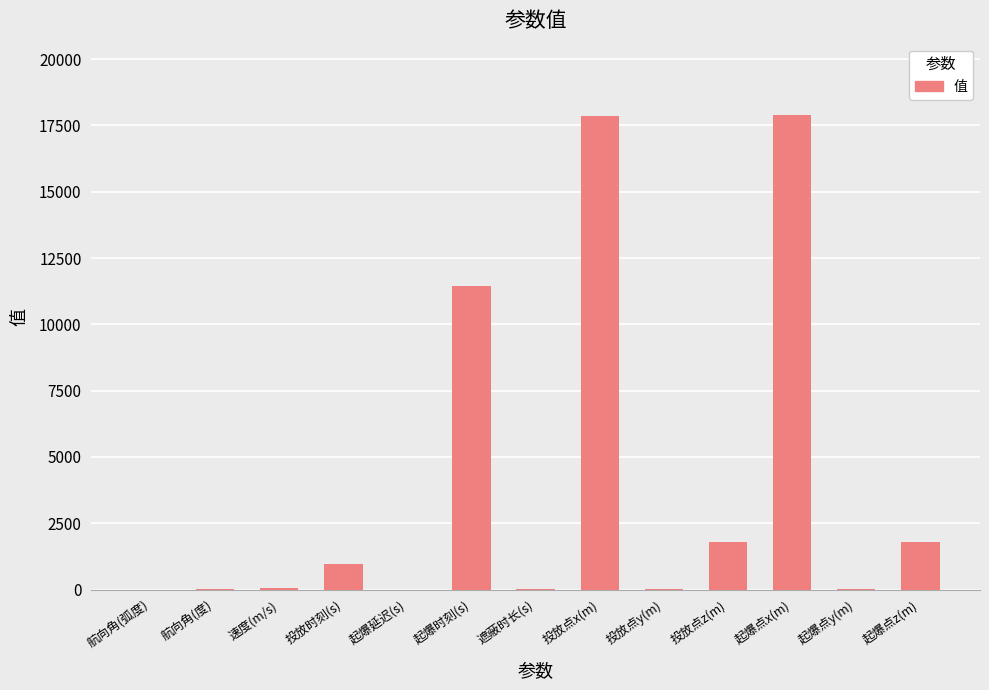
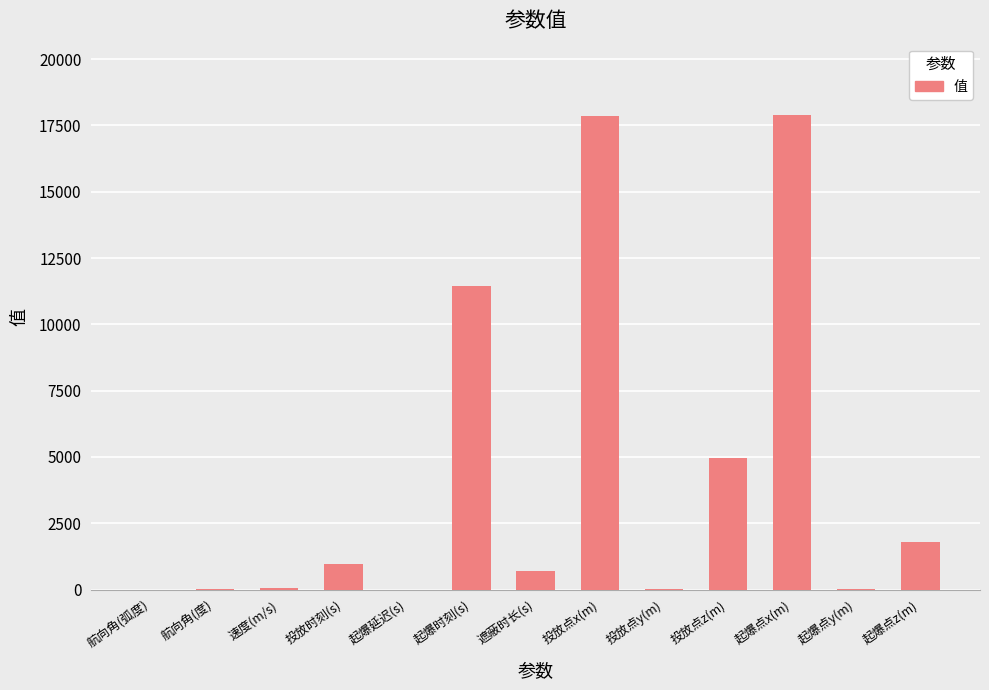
  {
    "投放时刻(s)": 1000,
    "起爆时刻(s)": 11500,
-   "遮蔽时长(s)": 0,
+   "遮蔽时长(s)": 700,
    "投放点x(m)": 17900,
-   "投放点z(m)": 1800,
+   "投放点z(m)": 5000,
    "起爆点x(m)": 17900,
    "起爆点z(m)": 1800
  }
